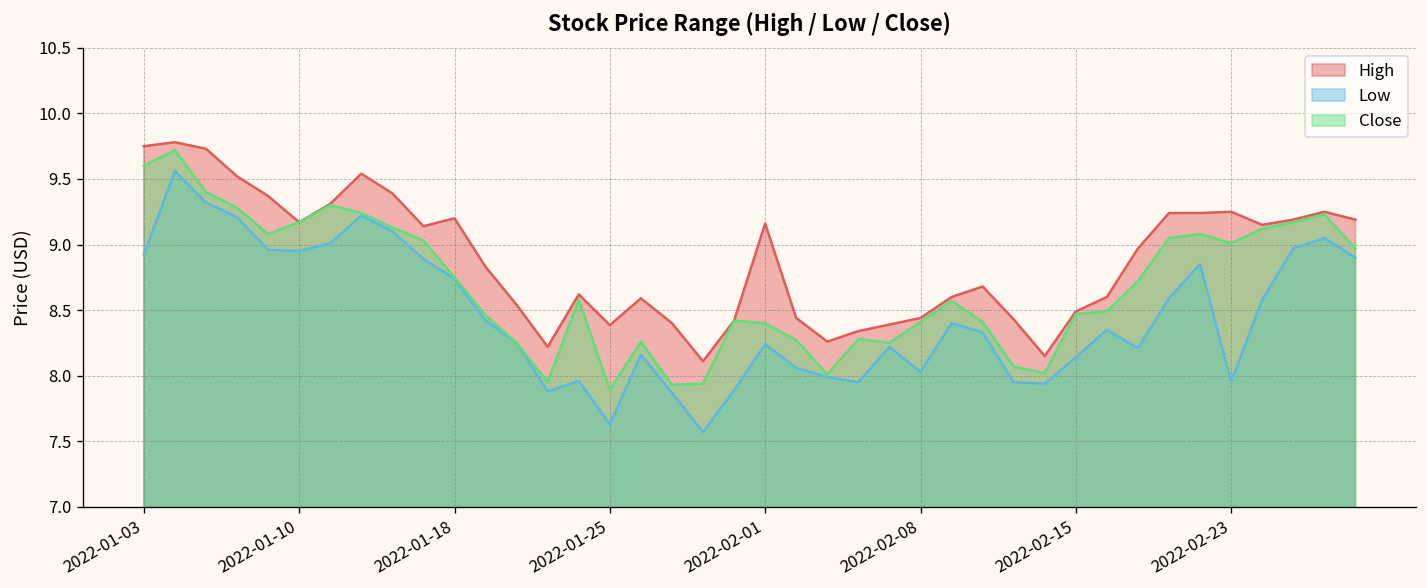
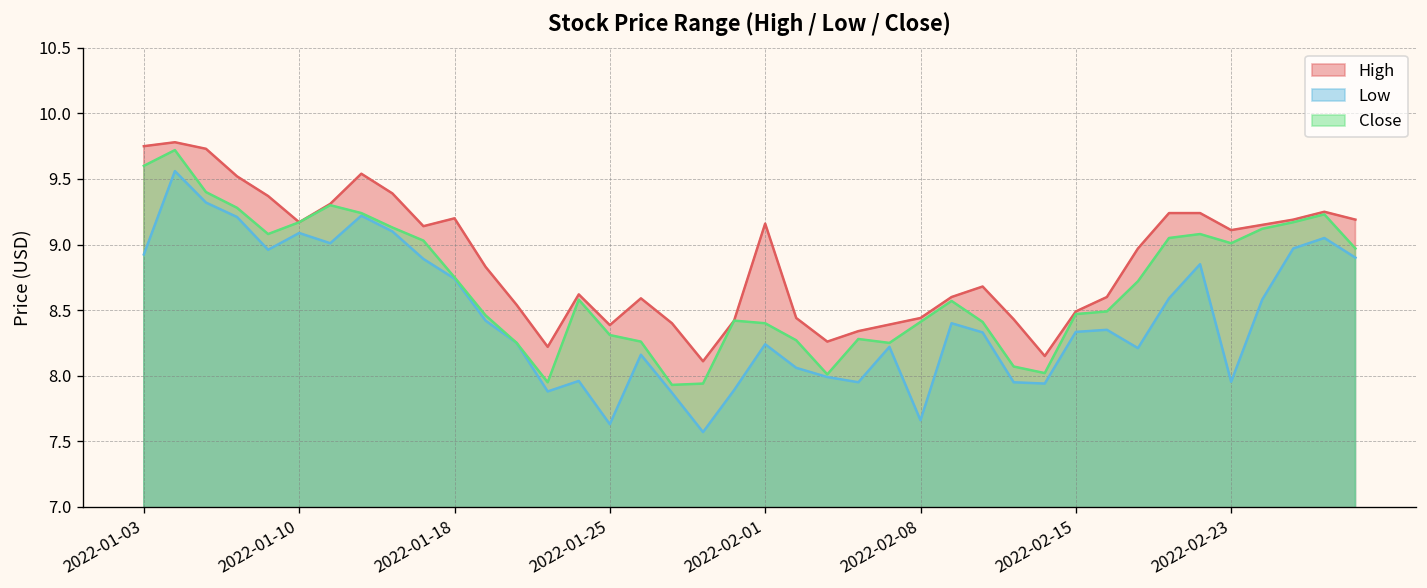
  {
    "High": {
      "2022-01-03": 9.75,
      "2022-01-18": 9.20,
      "2022-01-25": 8.39,
      "2022-02-01": 9.16,
      "2022-02-08": 8.44,
-     "2022-02-23": 9.25
+     "2022-02-23": 9.11
    },
    "Low": {
      "2022-01-03": 8.92,
-     "2022-01-10": 8.95,
+     "2022-01-10": 9.09,
      "2022-01-25": 7.63,
      "2022-02-01": 8.24,
-     "2022-02-08": 8.03,
-     "2022-02-15": 8.14,
+     "2022-02-08": 7.66,
+     "2022-02-15": 8.33,
      "2022-02-23": 7.95
    },
    "Close": {
      "2022-01-03": 9.60,
-     "2022-01-25": 7.89,
+     "2022-01-25": 8.31,
      "2022-02-01": 8.40,
      "2022-02-08": 8.41,
      "2022-02-23": 9.01
    }
  }
